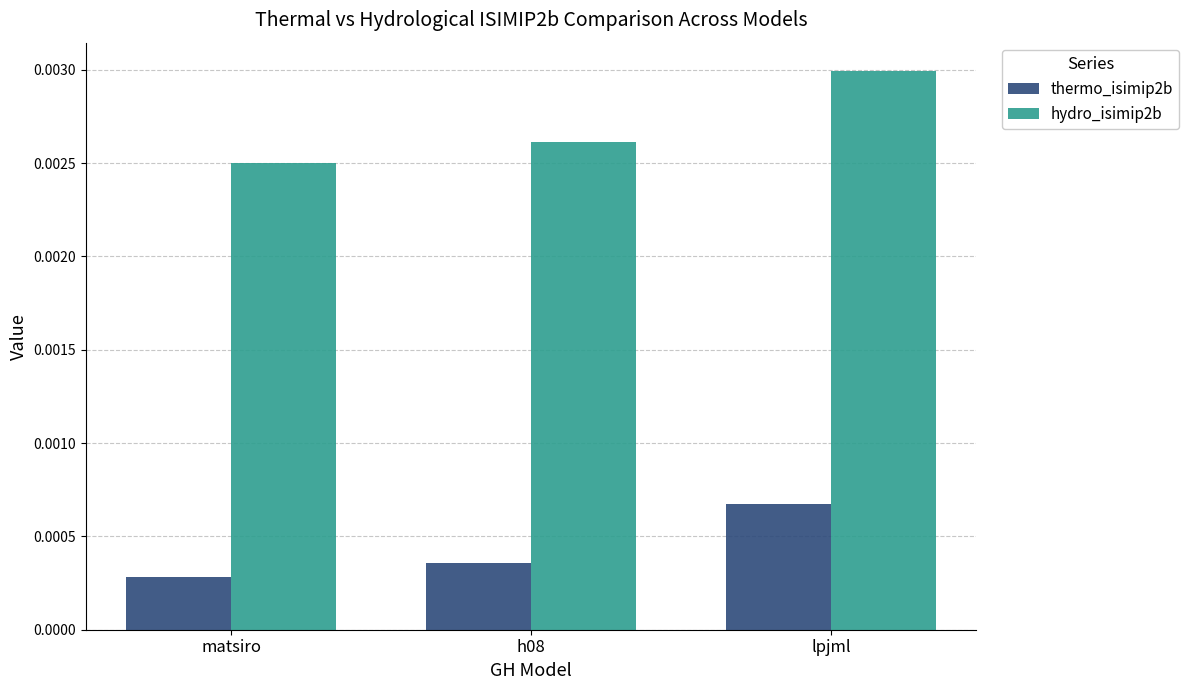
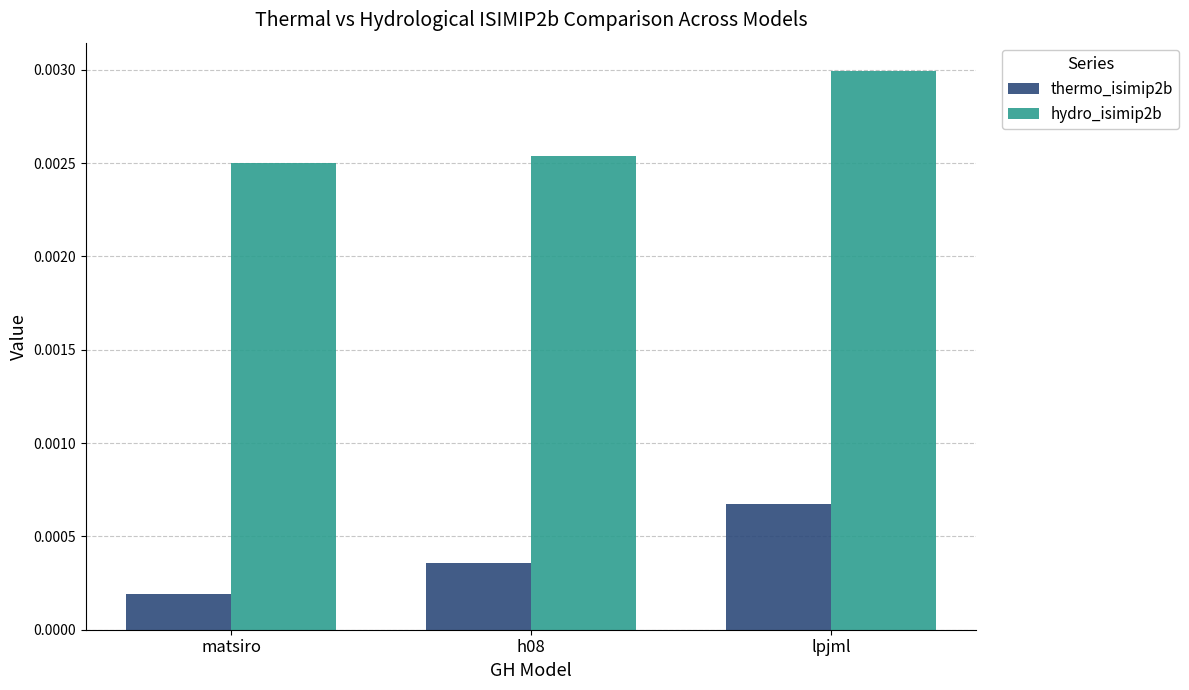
  {
    "thermo_isimip2b": {
-     "matsiro": 0.00028,
+     "matsiro": 0.00019,
      "h08": 0.00036,
      "lpjml": 0.00067
    },
    "hydro_isimip2b": {
      "matsiro": 0.00250,
-     "h08": 0.00261,
+     "h08": 0.00254,
      "lpjml": 0.00300
    }
  }
